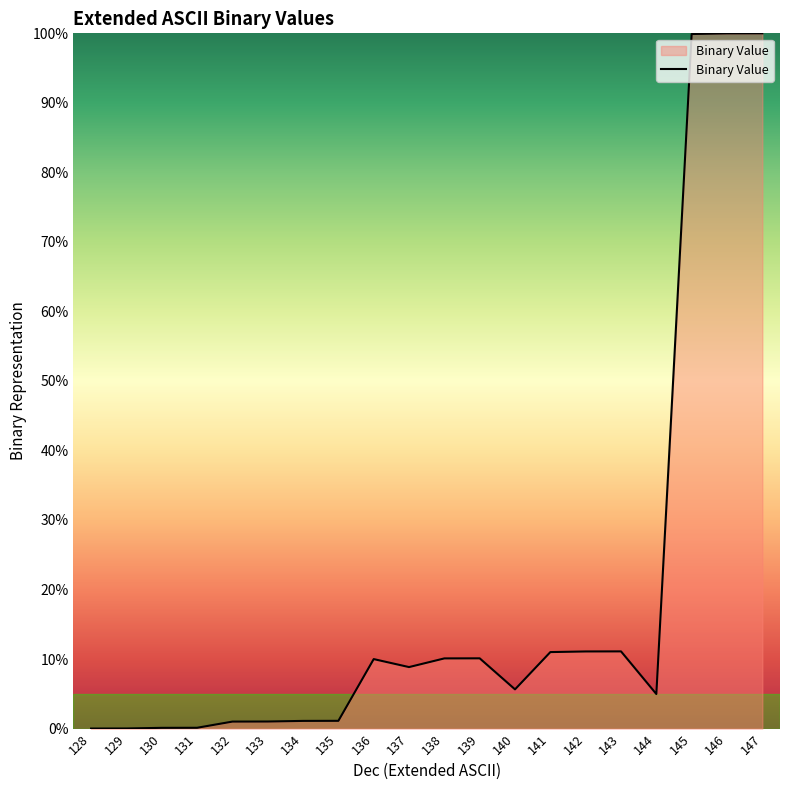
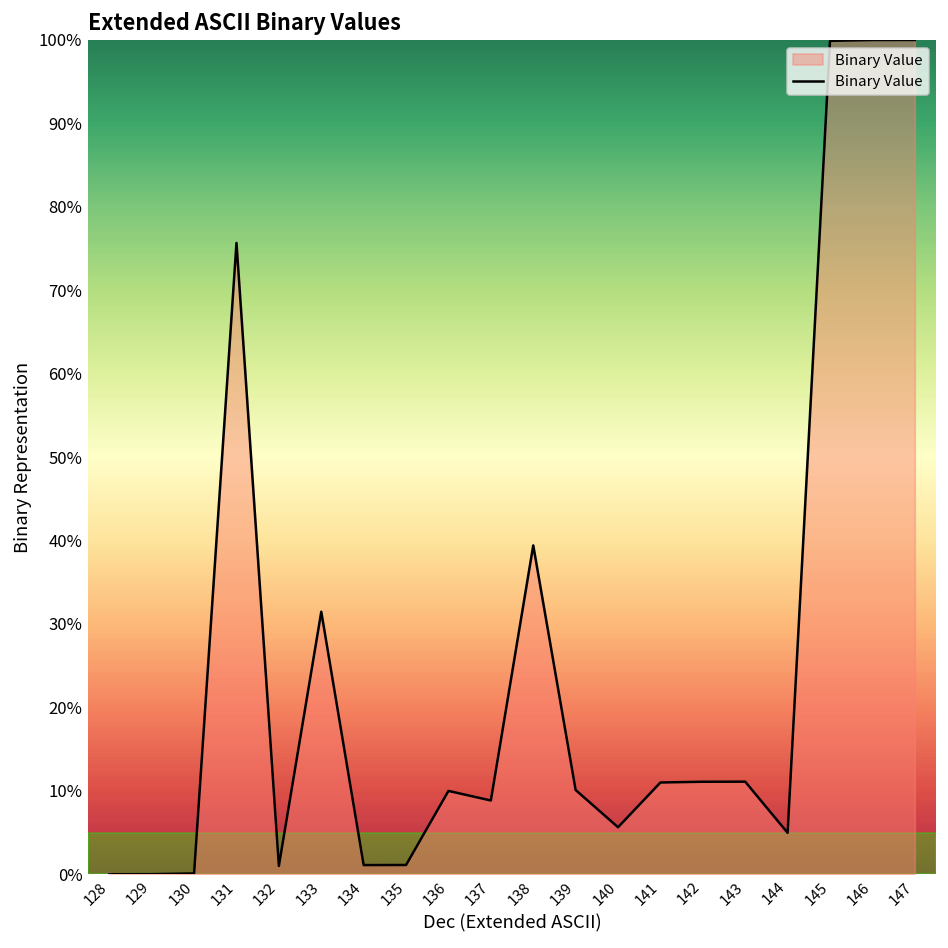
  {
    "128": "0%",
    "129": "0%",
    "130": "0%",
-   "131": "0%",
+   "131": "76%",
    "132": "1%",
-   "133": "1%",
+   "133": "31%",
    "134": "1%",
    "135": "1%",
    "136": "10%",
    "137": "9%",
-   "138": "10%",
+   "138": "39%",
    "139": "10%",
    "140": "6%",
    "141": "11%",
    "142": "11%",
    "143": "11%",
    "144": "5%",
    "145": "100%",
    "146": "100%",
    "147": "100%"
  }
